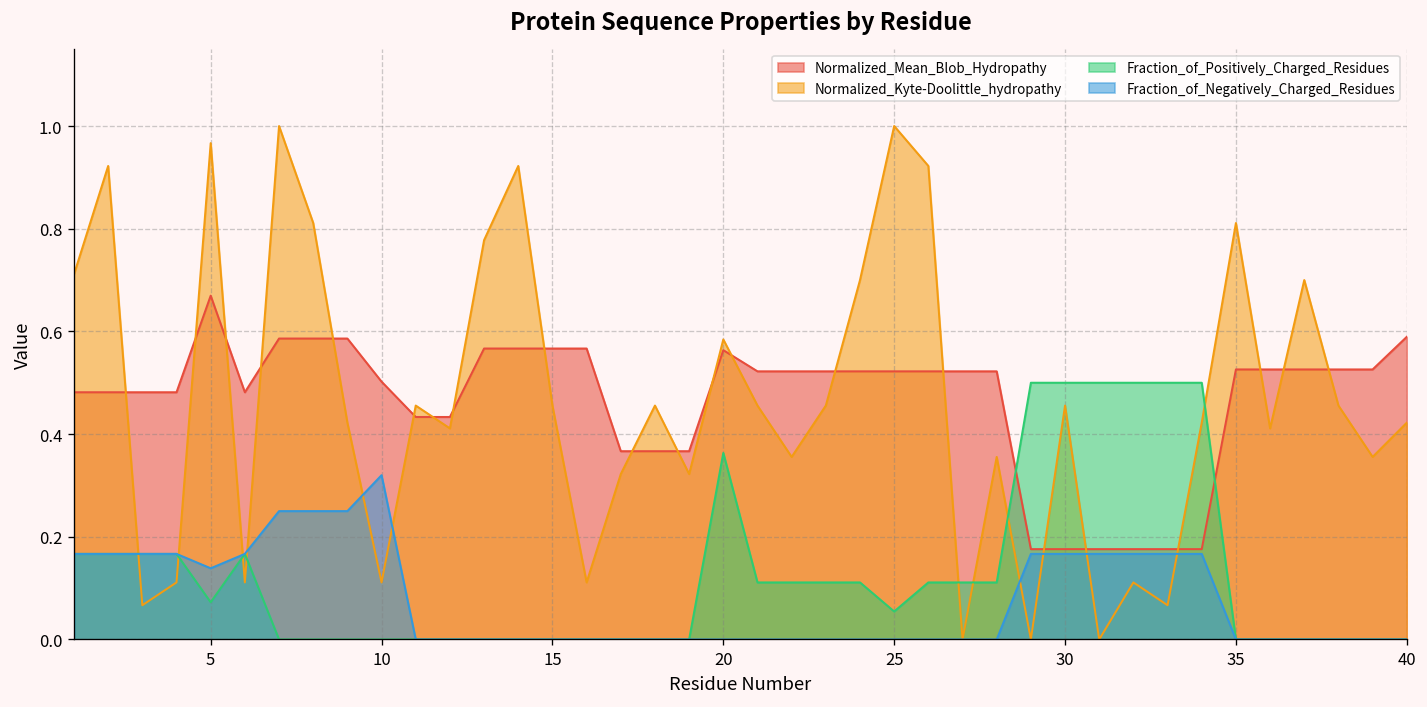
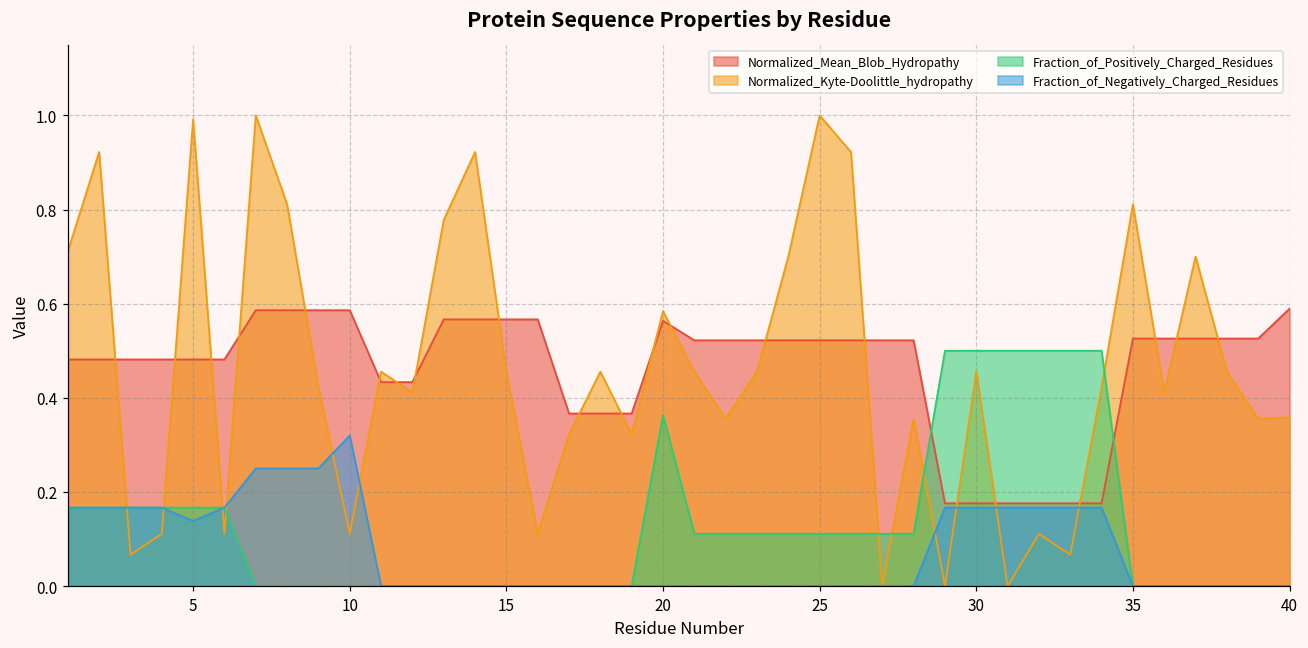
  {
    "Normalized_Mean_Blob_Hydropathy": {
-     "5": 0.67,
-     "10": 0.50,
+     "5": 0.48,
+     "10": 0.59,
      "15": 0.57,
      "20": 0.56,
      "25": 0.52,
      "30": 0.18,
      "35": 0.53,
      "40": 0.59
    },
    "Normalized_Kyte-Doolittle_hydropathy": {
-     "5": 0.97,
+     "5": 0.99,
      "10": 0.11,
      "15": 0.46,
      "20": 0.58,
      "25": 1.00,
      "30": 0.46,
      "35": 0.81,
-     "40": 0.42
+     "40": 0.36
    },
    "Fraction_of_Positively_Charged_Residues": {
-     "5": 0.07,
+     "5": 0.17,
      "10": 0.00,
      "20": 0.36,
-     "25": 0.05,
+     "25": 0.11,
      "30": 0.50
    },
    "Fraction_of_Negatively_Charged_Residues": {
      "5": 0.14,
      "10": 0.32,
      "20": 0.00,
      "25": 0.00,
      "30": 0.17
    }
  }
